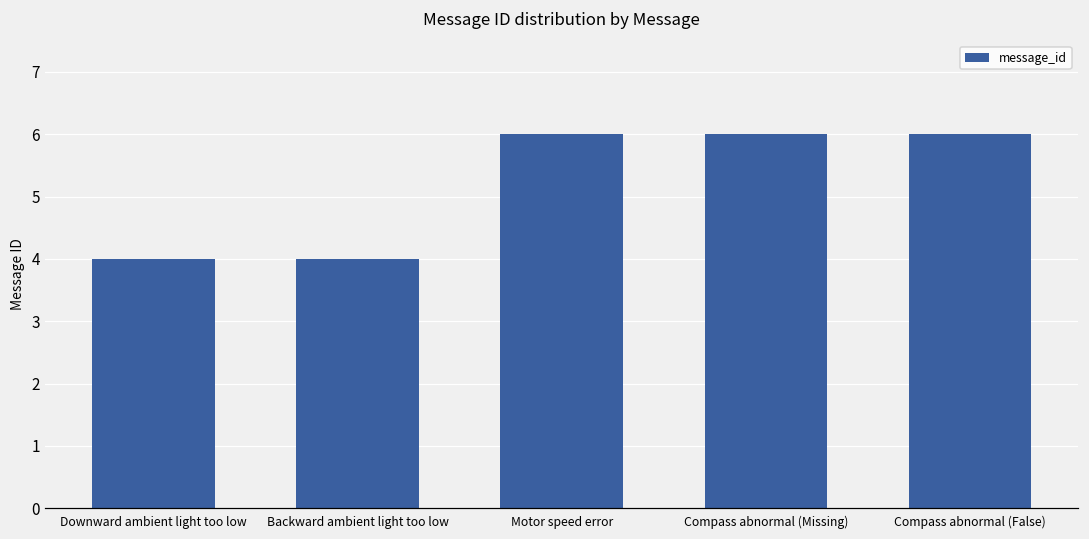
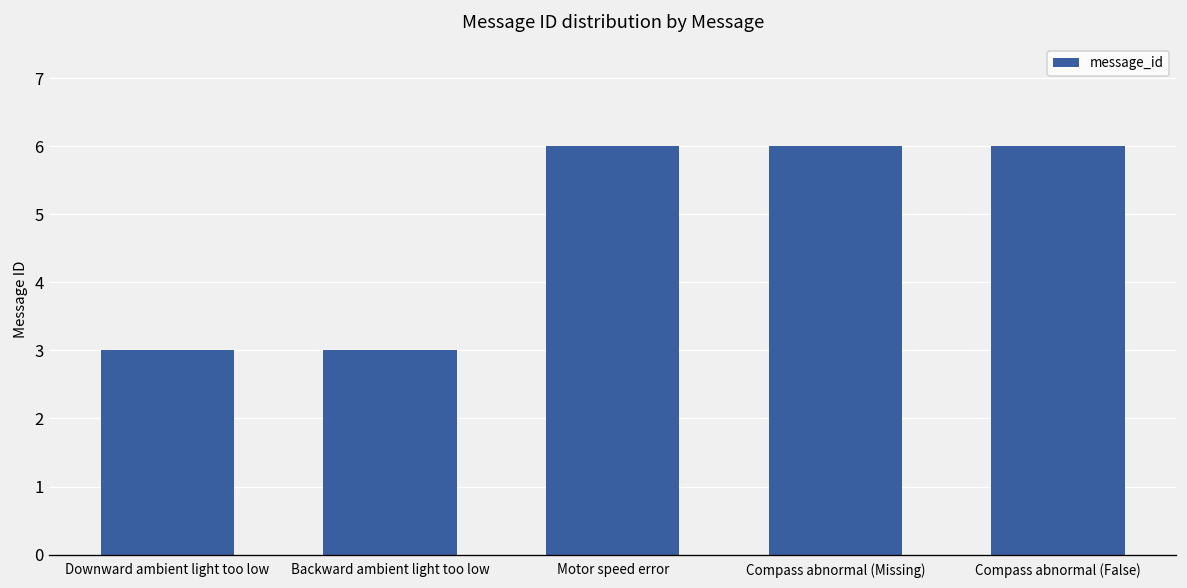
  {
-   "Downward ambient light too low": 4,
-   "Backward ambient light too low": 4,
+   "Downward ambient light too low": 3,
+   "Backward ambient light too low": 3,
    "Motor speed error": 6,
    "Compass abnormal (Missing)": 6,
    "Compass abnormal (False)": 6
  }
